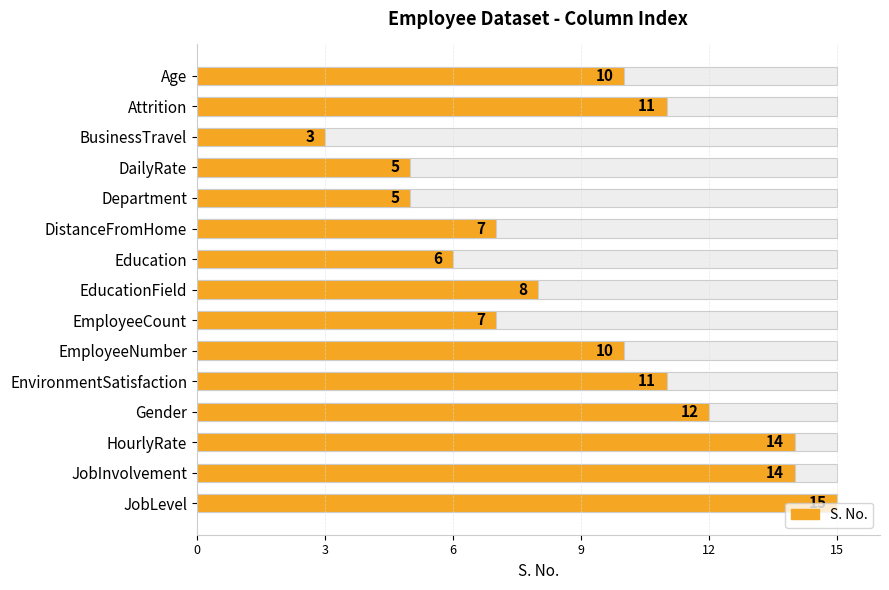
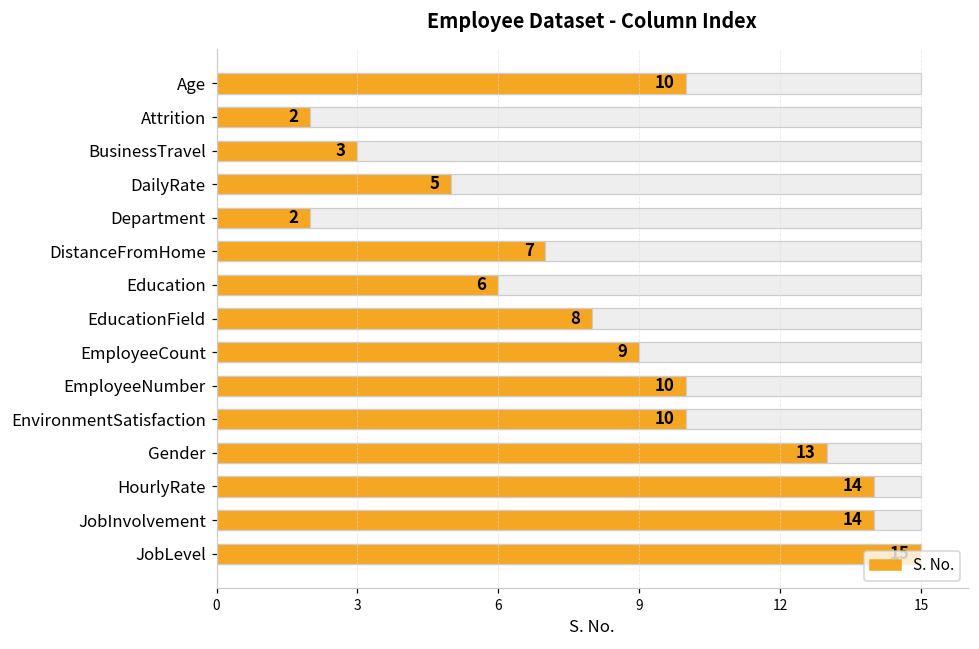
  {
    "S. No.": {
-     "Attrition": 11,
-     "Department": 5,
-     "EmployeeCount": 7,
-     "EnvironmentSatisfaction": 11,
-     "Gender": 12
+     "Attrition": 2,
+     "Department": 2,
+     "EmployeeCount": 9,
+     "EnvironmentSatisfaction": 10,
+     "Gender": 13
    }
  }
